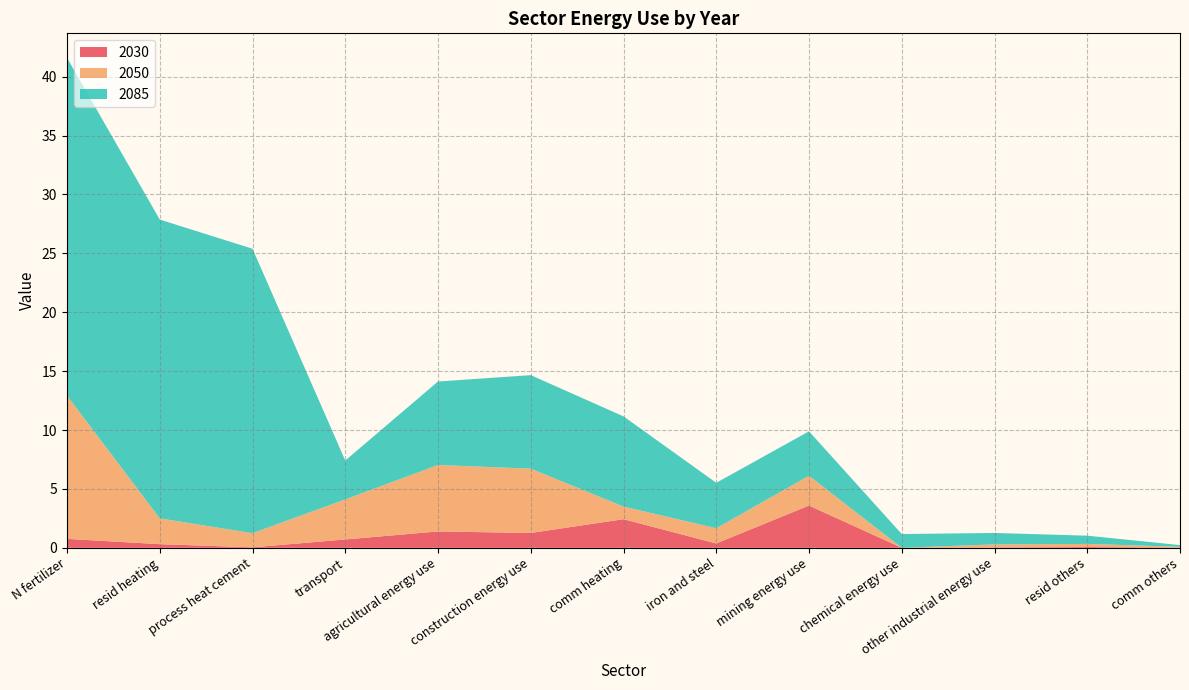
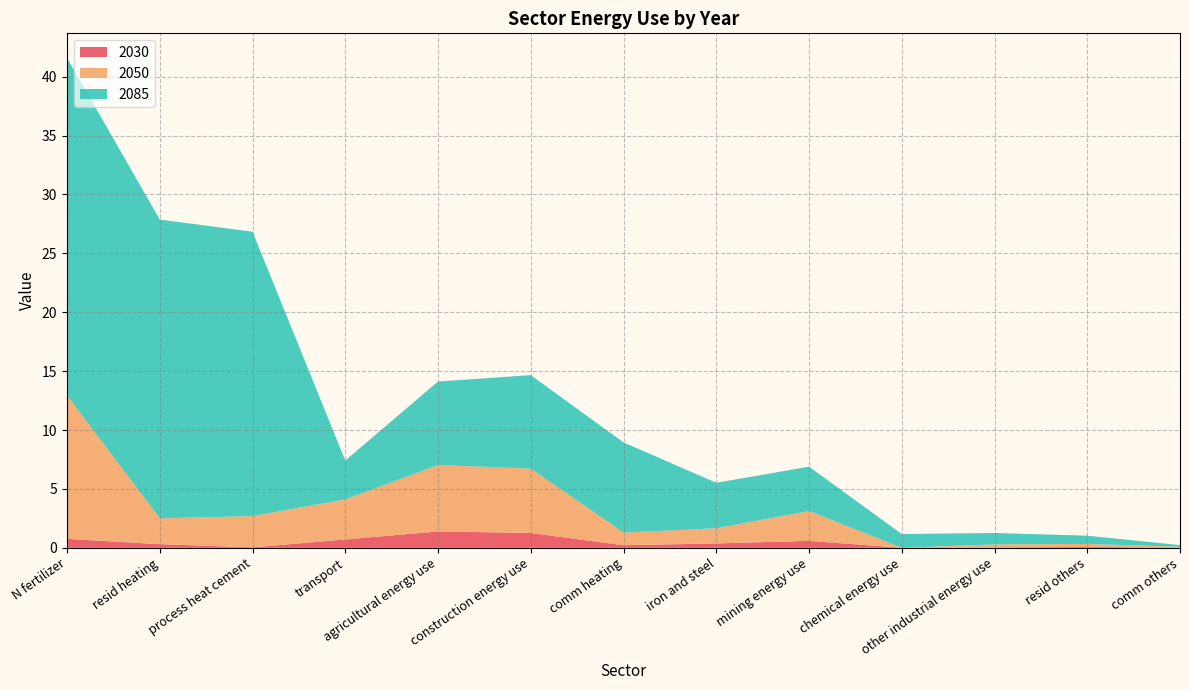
  {
    "2030": {
      "N fertilizer": 0.8,
      "resid heating": 0.3,
      "transport": 0.7,
      "agricultural energy use": 1.4,
      "construction energy use": 1.3,
-     "comm heating": 2.4,
+     "comm heating": 0.2,
      "iron and steel": 0.4,
-     "mining energy use": 3.6
+     "mining energy use": 0.6
    },
    "2050": {
      "N fertilizer": 12.2,
      "resid heating": 2.2,
-     "process heat cement": 1.2,
+     "process heat cement": 2.7,
      "transport": 3.4,
      "agricultural energy use": 5.6,
      "construction energy use": 5.5,
      "comm heating": 1.1,
      "iron and steel": 1.3,
      "mining energy use": 2.5,
      "other industrial energy use": 0.3,
      "resid others": 0.3
    },
    "2085": {
      "N fertilizer": 28.7,
      "resid heating": 25.4,
      "process heat cement": 24.2,
      "transport": 3.3,
      "agricultural energy use": 7.1,
      "construction energy use": 7.9,
      "comm heating": 7.7,
      "iron and steel": 3.9,
      "mining energy use": 3.8,
      "chemical energy use": 1.2,
      "other industrial energy use": 1.0,
      "resid others": 0.7
    }
  }
